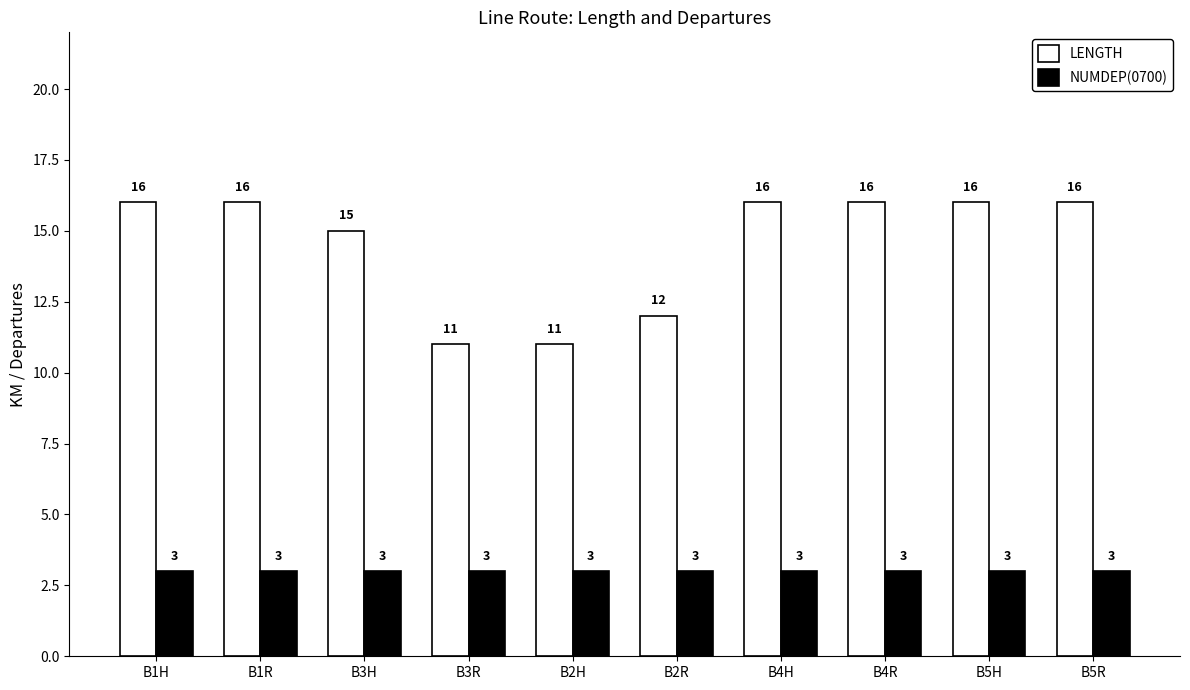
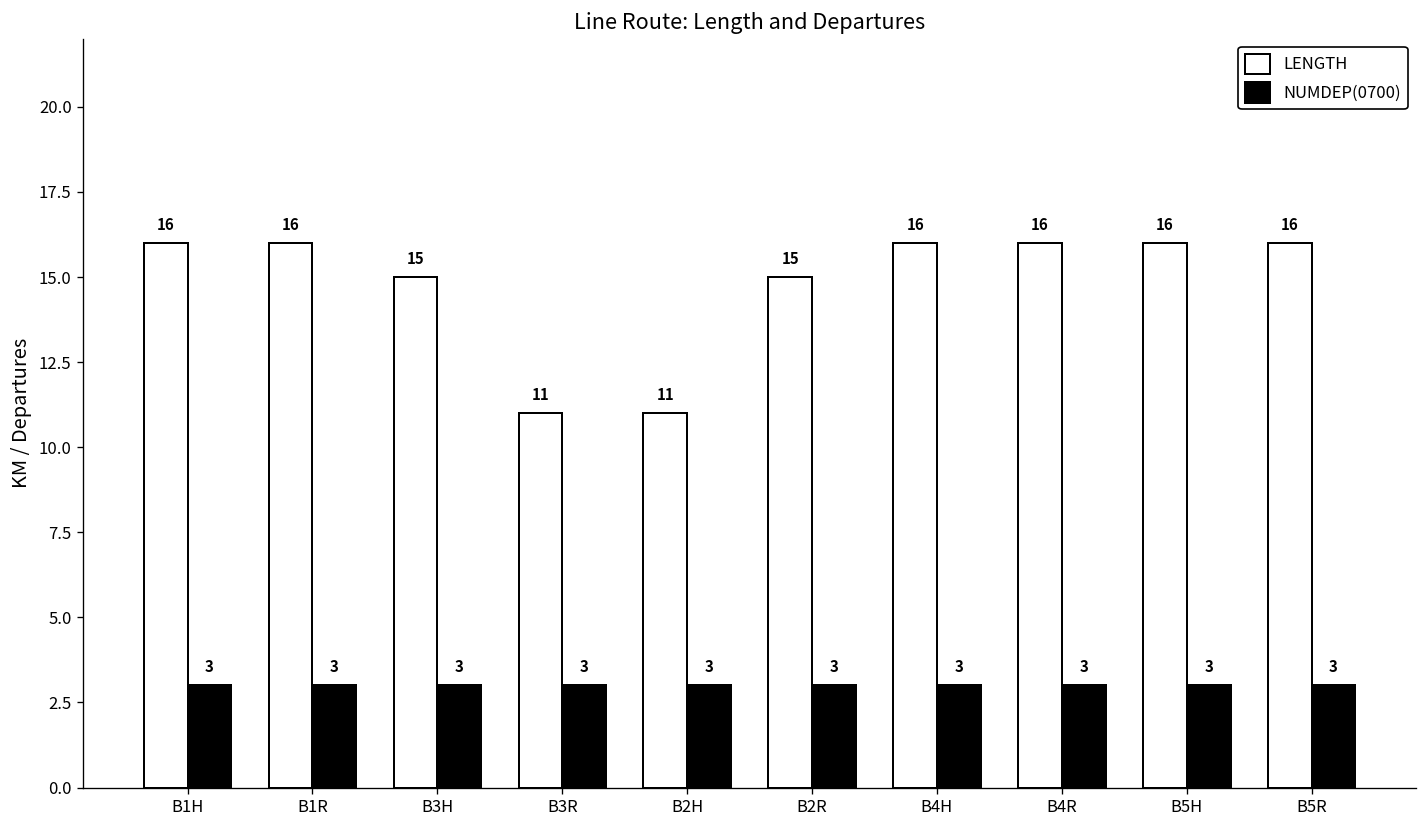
  {
    "LENGTH": {
      "B1H": 16,
      "B1R": 16,
      "B3H": 15,
      "B3R": 11,
      "B2H": 11,
-     "B2R": 12,
+     "B2R": 15,
      "B4H": 16,
      "B4R": 16,
      "B5H": 16,
      "B5R": 16
    },
    "NUMDEP(0700)": {
      "B1H": 3,
      "B1R": 3,
      "B3H": 3,
      "B3R": 3,
      "B2H": 3,
      "B2R": 3,
      "B4H": 3,
      "B4R": 3,
      "B5H": 3,
      "B5R": 3
    }
  }
